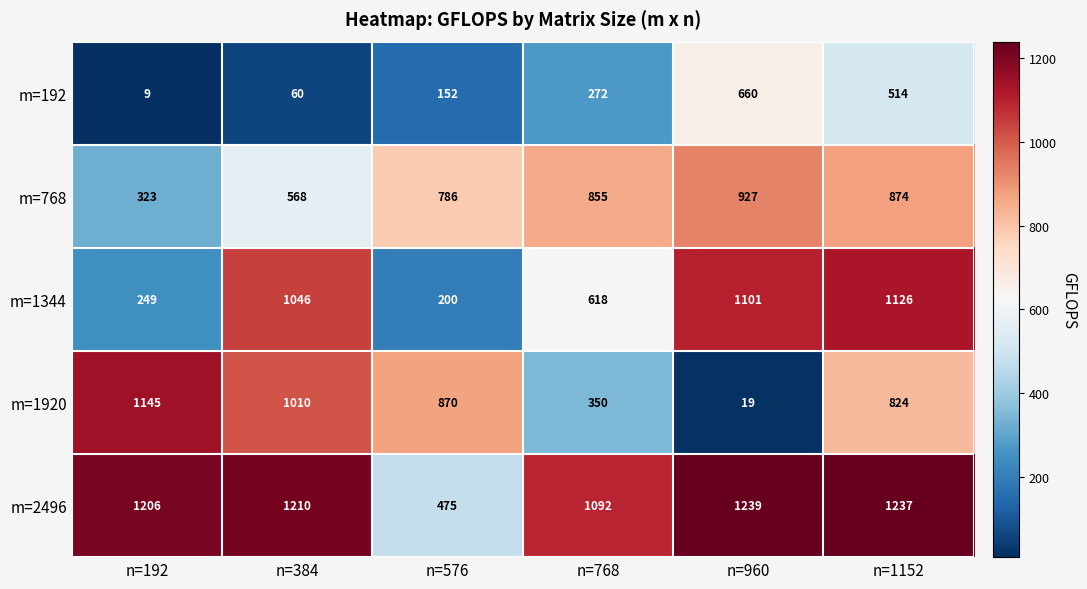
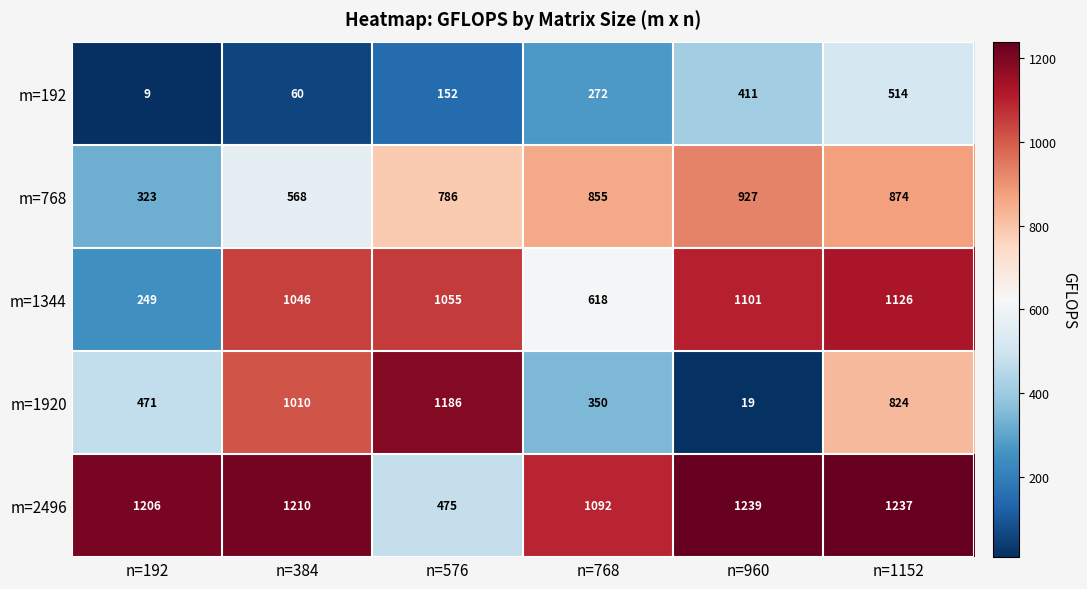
  {
    "m=192": {
      "n=192": 9,
      "n=384": 60,
      "n=576": 152,
      "n=768": 272,
-     "n=960": 660,
+     "n=960": 411,
      "n=1152": 514
    },
    "m=768": {
      "n=192": 323,
      "n=384": 568,
      "n=576": 786,
      "n=768": 855,
      "n=960": 927,
      "n=1152": 874
    },
    "m=1344": {
      "n=192": 249,
      "n=384": 1046,
-     "n=576": 200,
+     "n=576": 1055,
      "n=768": 618,
      "n=960": 1101,
      "n=1152": 1126
    },
    "m=1920": {
-     "n=192": 1145,
+     "n=192": 471,
      "n=384": 1010,
-     "n=576": 870,
+     "n=576": 1186,
      "n=768": 350,
      "n=960": 19,
      "n=1152": 824
    },
    "m=2496": {
      "n=192": 1206,
      "n=384": 1210,
      "n=576": 475,
      "n=768": 1092,
      "n=960": 1239,
      "n=1152": 1237
    }
  }
